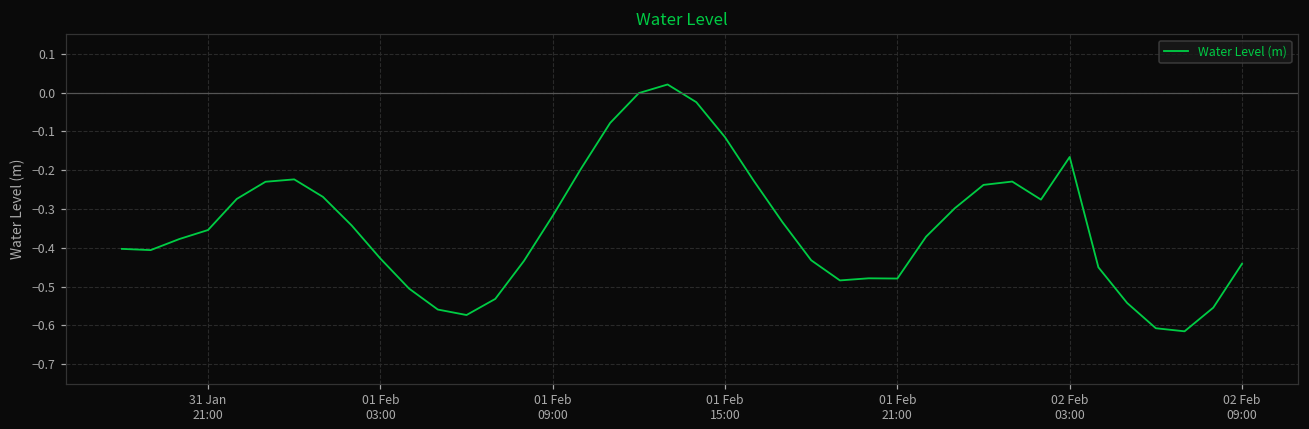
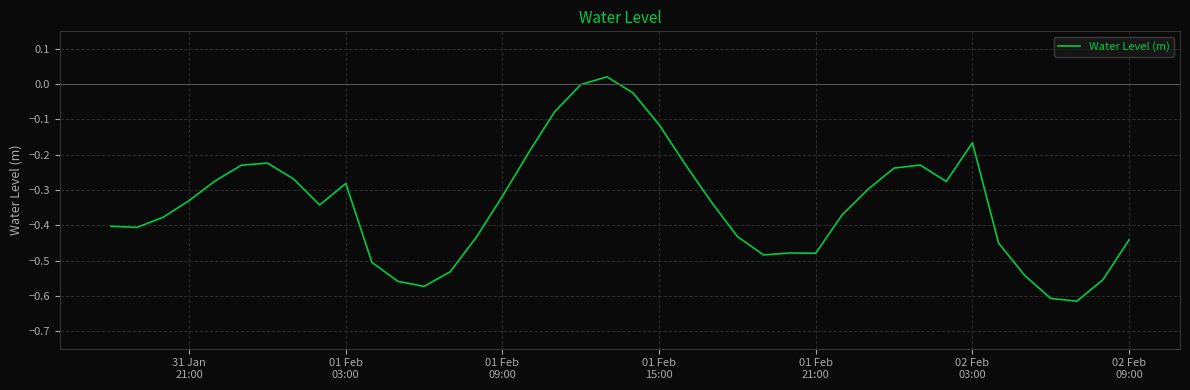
  {
-   "31 Jan 21:00": -0.35,
-   "01 Feb 03:00": -0.43,
+   "31 Jan 21:00": -0.33,
+   "01 Feb 03:00": -0.28,
    "01 Feb 09:00": -0.32,
    "01 Feb 15:00": -0.11,
    "01 Feb 21:00": -0.48,
    "02 Feb 03:00": -0.17,
    "02 Feb 09:00": -0.44
  }
